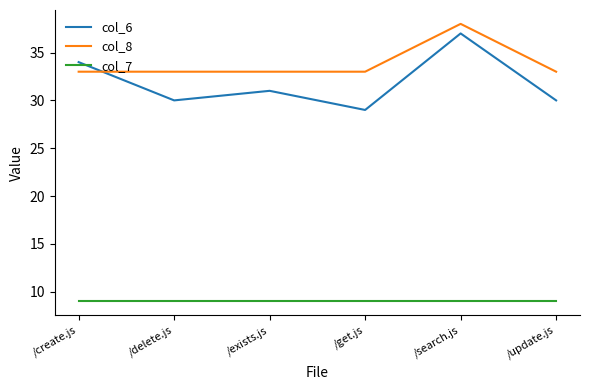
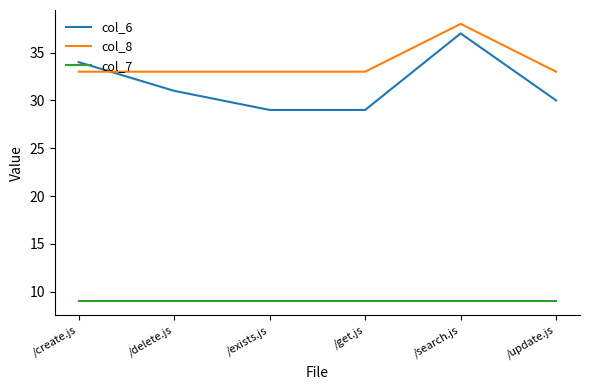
  {
    "col_6": {
      "/create.js": 34,
-     "/delete.js": 30,
-     "/exists.js": 31,
+     "/delete.js": 31,
+     "/exists.js": 29,
      "/get.js": 29,
      "/search.js": 37,
      "/update.js": 30
    },
    "col_8": {
      "/create.js": 33,
      "/delete.js": 33,
      "/exists.js": 33,
      "/get.js": 33,
      "/search.js": 38,
      "/update.js": 33
    },
    "col_7": {
      "/create.js": 9,
      "/delete.js": 9,
      "/exists.js": 9,
      "/get.js": 9,
      "/search.js": 9,
      "/update.js": 9
    }
  }
